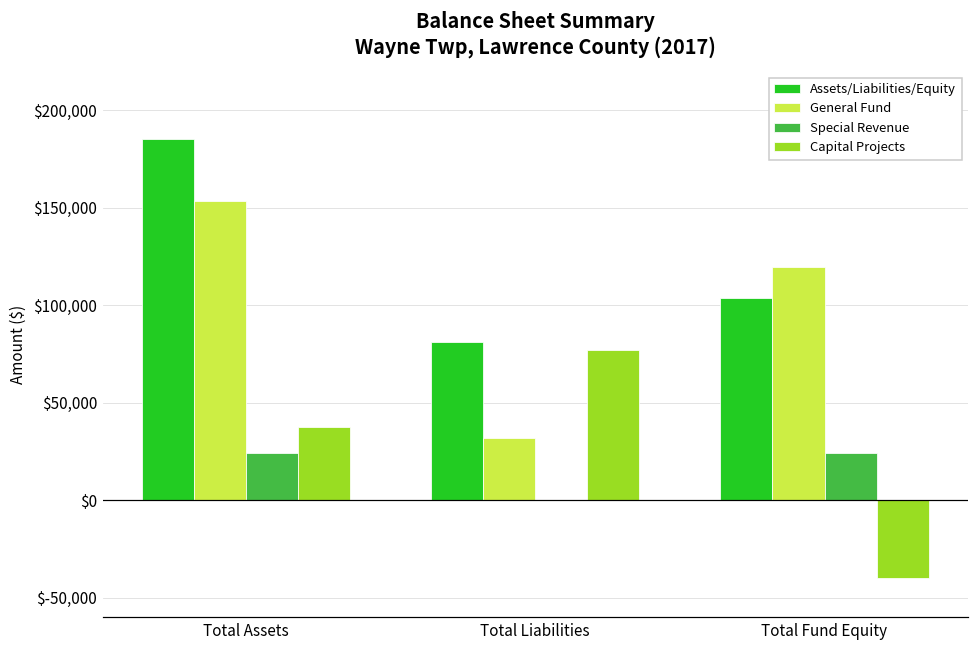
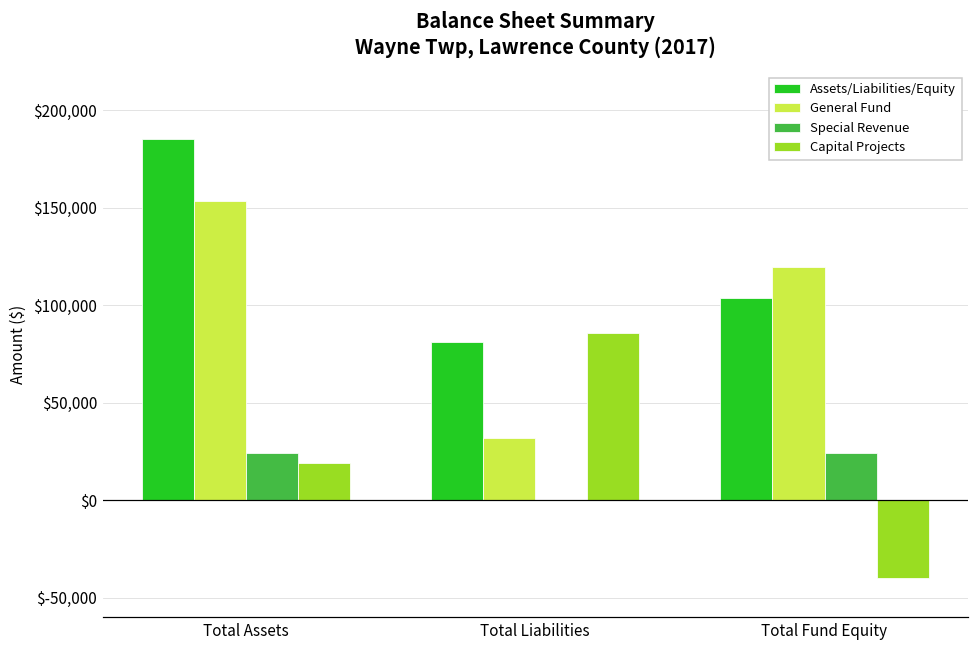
  {
    "General Fund": {
      "Total Assets": "$154,000",
      "Total Liabilities": "$32,000",
      "Total Fund Equity": "$119,000"
    },
    "Capital Projects": {
-     "Total Assets": "$37,000",
-     "Total Liabilities": "$77,000",
+     "Total Assets": "$19,000",
+     "Total Liabilities": "$86,000",
      "Total Fund Equity": "$-40,000"
    }
  }
